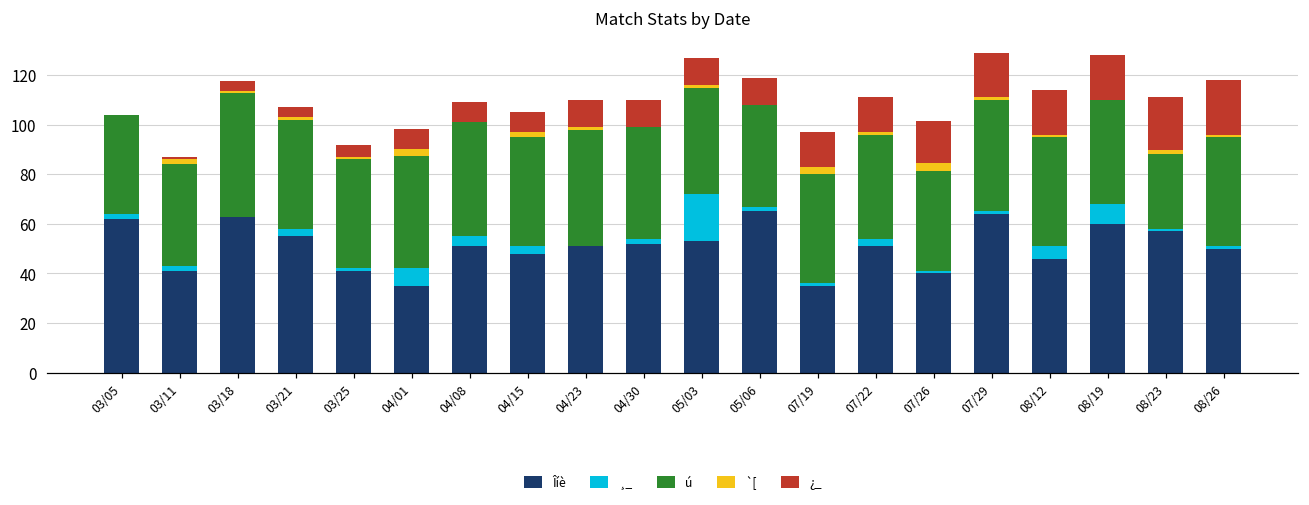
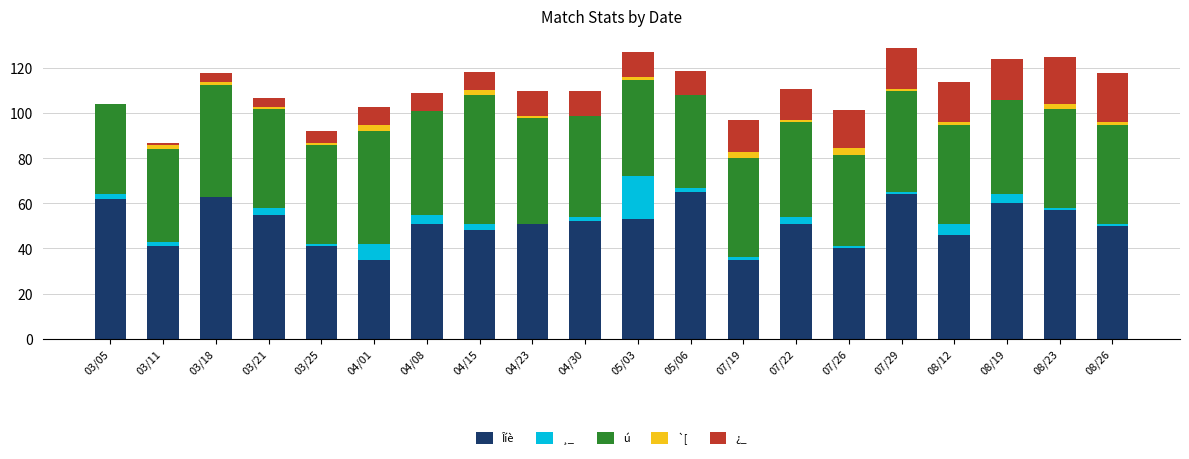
  {
    "Îíè": {
      "03/05": 62,
      "03/11": 41,
      "03/18": 63,
      "03/21": 55,
      "03/25": 41,
      "04/01": 35,
      "04/08": 51,
      "04/15": 48,
      "04/23": 51,
      "04/30": 52,
      "05/03": 53,
      "05/06": 65,
      "07/19": 35,
      "07/22": 51,
      "07/26": 40,
      "07/29": 64,
      "08/12": 46,
      "08/19": 60,
      "08/23": 57,
      "08/26": 50
    },
    "¸_": {
      "03/05": 2,
      "03/11": 2,
      "03/18": 0,
      "03/21": 3,
      "04/01": 7,
      "04/08": 4,
      "04/15": 3,
      "04/23": 0,
      "04/30": 2,
      "05/03": 19,
      "05/06": 2,
      "07/22": 3,
      "08/12": 5,
-     "08/19": 8
+     "08/19": 4
    },
    "ú": {
      "03/05": 40,
      "03/11": 41,
      "03/18": 50,
      "03/21": 44,
      "03/25": 44,
-     "04/01": 45,
+     "04/01": 50,
      "04/08": 46,
-     "04/15": 44,
+     "04/15": 57,
      "04/23": 47,
      "04/30": 45,
      "05/03": 43,
      "05/06": 41,
      "07/19": 44,
      "07/22": 42,
      "07/26": 40,
      "07/29": 45,
      "08/12": 44,
      "08/19": 42,
-     "08/23": 30,
+     "08/23": 44,
      "08/26": 44
    },
    "`[": {
      "03/05": 0,
      "03/11": 2,
      "04/01": 3,
      "04/08": 0,
      "04/15": 2,
      "04/30": 0,
      "05/06": 0,
      "07/19": 3,
      "07/26": 3,
      "08/19": 0,
      "08/23": 2
    },
    "¿_": {
      "03/05": 0,
      "03/18": 4,
      "03/21": 4,
      "03/25": 5,
      "04/01": 8,
      "04/08": 8,
      "04/15": 8,
      "04/23": 11,
      "04/30": 11,
      "05/03": 11,
      "05/06": 11,
      "07/19": 14,
      "07/22": 14,
      "07/26": 17,
      "07/29": 18,
      "08/12": 18,
      "08/19": 18,
      "08/23": 21,
      "08/26": 22
    }
  }
